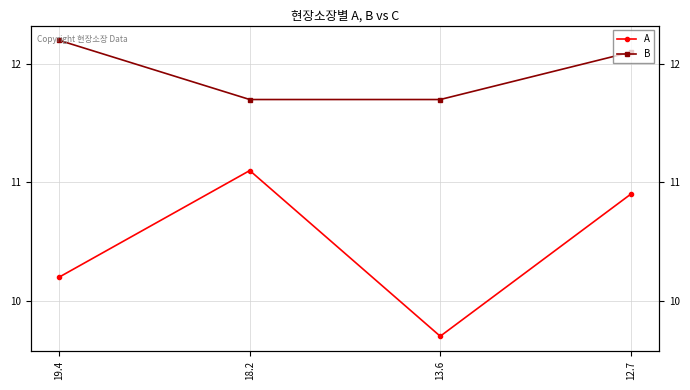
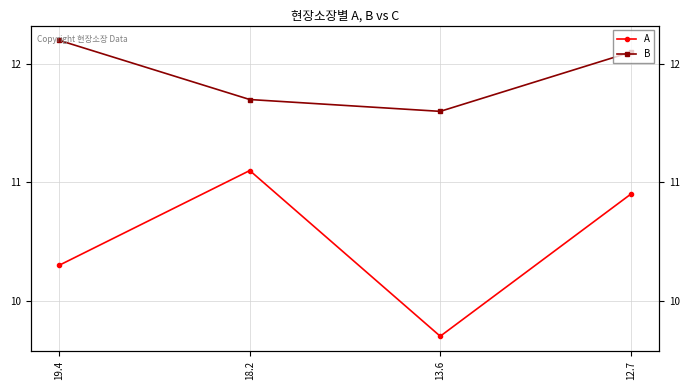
  {
    "A": {
-     "19.4": 10.2,
+     "19.4": 10.3,
      "18.2": 11.1,
      "13.6": 9.7,
      "12.7": 10.9
    },
    "B": {
      "19.4": 12.2,
      "18.2": 11.7,
-     "13.6": 11.7
+     "13.6": 11.6
    }
  }
